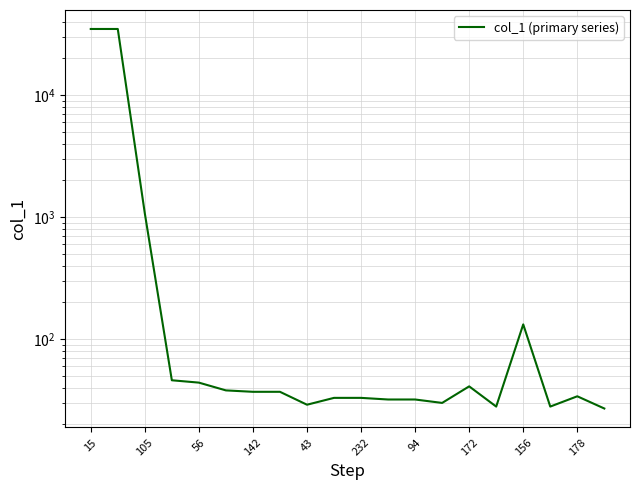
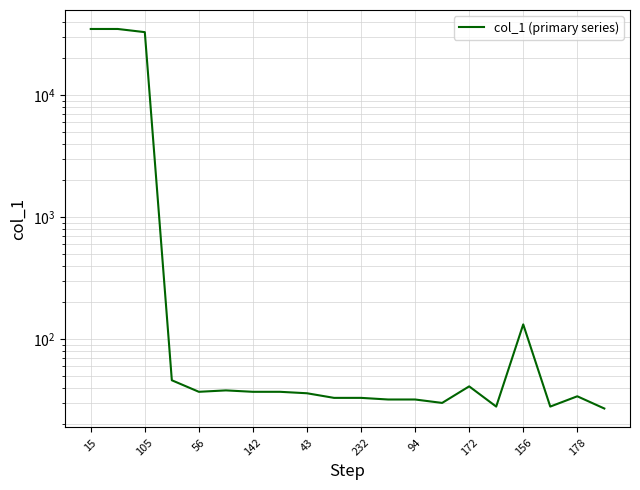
  {
-   "105": 1100,
-   "56": 44,
+   "105": 33000,
+   "56": 37,
    "142": 37,
-   "43": 29,
+   "43": 36,
    "232": 33,
    "94": 32,
    "172": 41,
    "156": 130,
    "178": 34
  }
